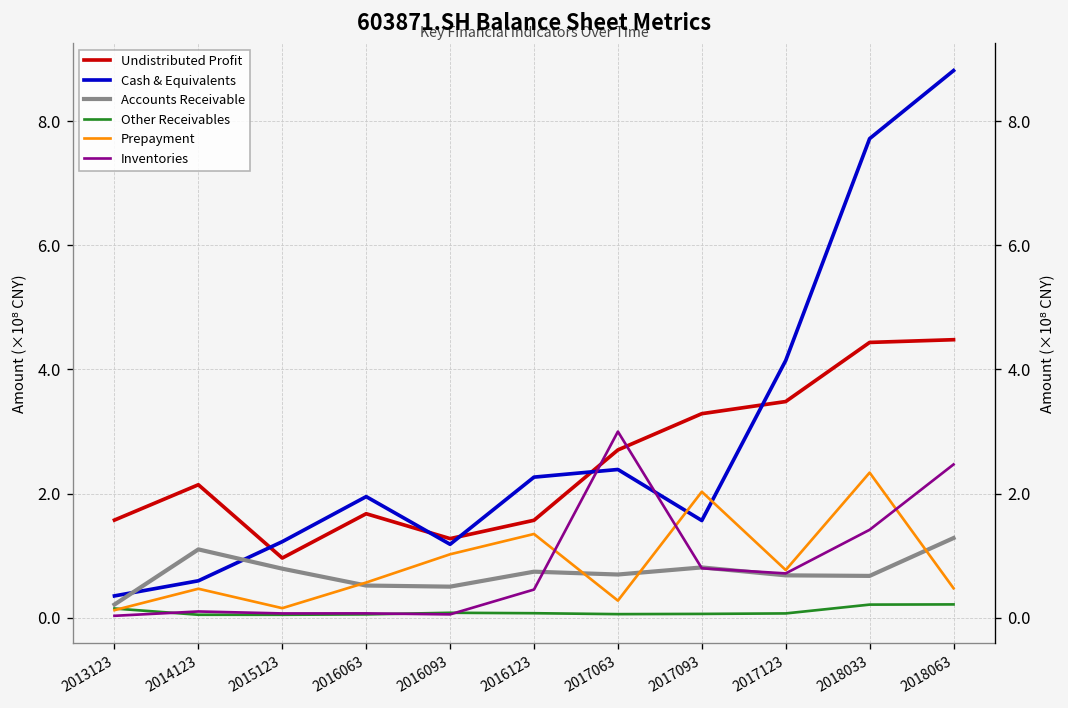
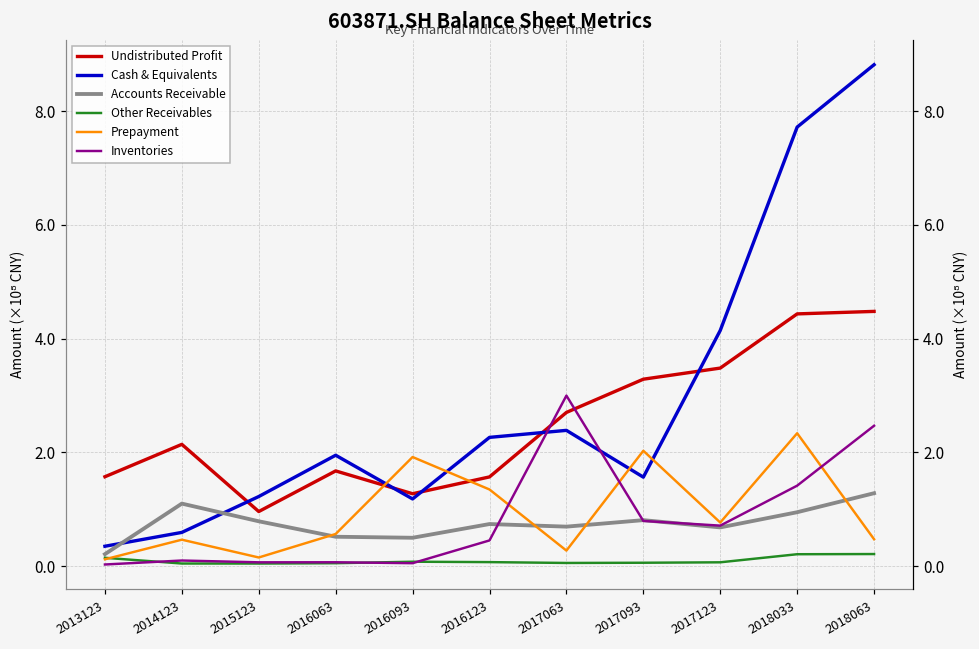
  {
    "Undistributed Profit": {
      "2013123": 1.6,
      "2014123": 2.1,
      "2015123": 1.0,
      "2016063": 1.7,
      "2016093": 1.3,
      "2016123": 1.6,
      "2017063": 2.7,
      "2017093": 3.3,
      "2017123": 3.5,
      "2018033": 4.4,
      "2018063": 4.5
    },
    "Cash & Equivalents": {
      "2013123": 0.4,
      "2014123": 0.6,
      "2015123": 1.2,
      "2016063": 2.0,
      "2016093": 1.2,
      "2016123": 2.3,
      "2017063": 2.4,
      "2017093": 1.6,
      "2017123": 4.1,
      "2018033": 7.7,
      "2018063": 8.8
    },
    "Accounts Receivable": {
      "2013123": 0.2,
      "2014123": 1.1,
      "2015123": 0.8,
      "2016093": 0.5,
      "2016123": 0.7,
      "2017063": 0.7,
-     "2018033": 0.7,
+     "2018033": 0.9,
      "2018063": 1.3
    },
    "Other Receivables": {
      "2014123": 0.0,
      "2016123": 0.1,
      "2017063": 0.1,
      "2017093": 0.1,
      "2017123": 0.1,
      "2018033": 0.2,
      "2018063": 0.2
    },
    "Prepayment": {
      "2014123": 0.5,
      "2015123": 0.2,
-     "2016093": 1.0,
+     "2016093": 1.9,
      "2016123": 1.3,
      "2017063": 0.3,
      "2017093": 2.0,
      "2017123": 0.8,
      "2018033": 2.3,
      "2018063": 0.5
    },
    "Inventories": {
      "2013123": 0.0,
      "2014123": 0.1,
      "2016123": 0.5,
      "2017063": 3.0,
      "2018033": 1.4,
      "2018063": 2.5
    }
  }
